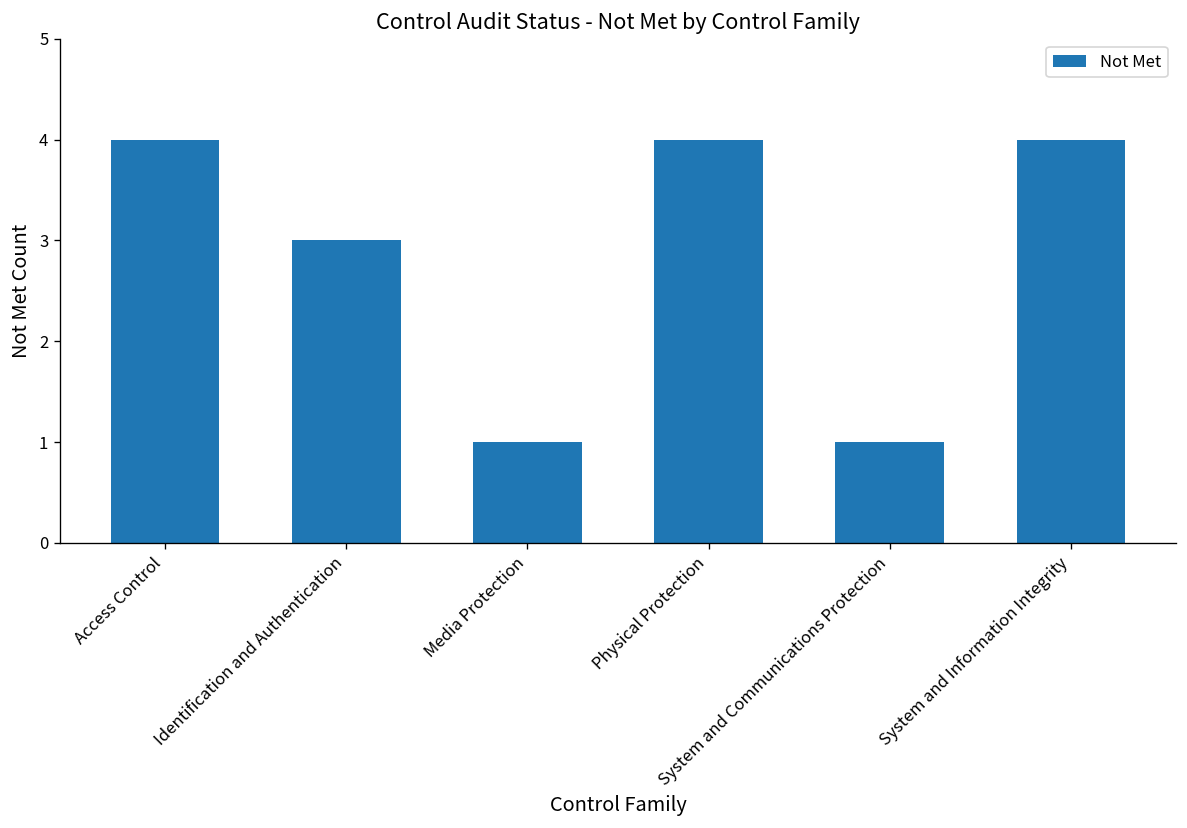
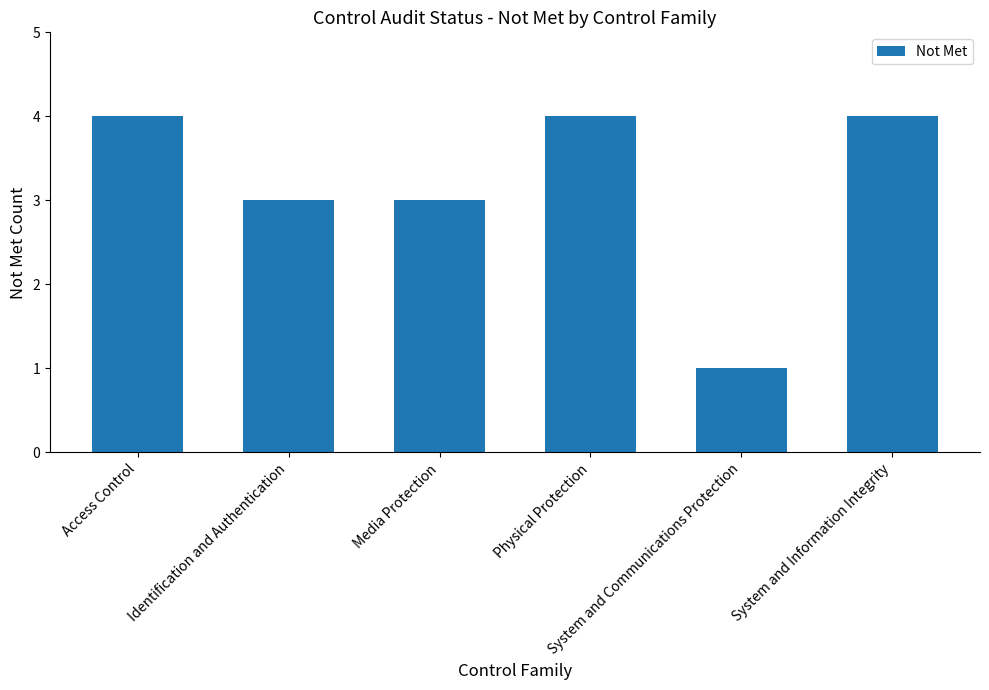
  {
    "Access Control": 4,
    "Identification and Authentication": 3,
-   "Media Protection": 1,
+   "Media Protection": 3,
    "Physical Protection": 4,
    "System and Communications Protection": 1,
    "System and Information Integrity": 4
  }
